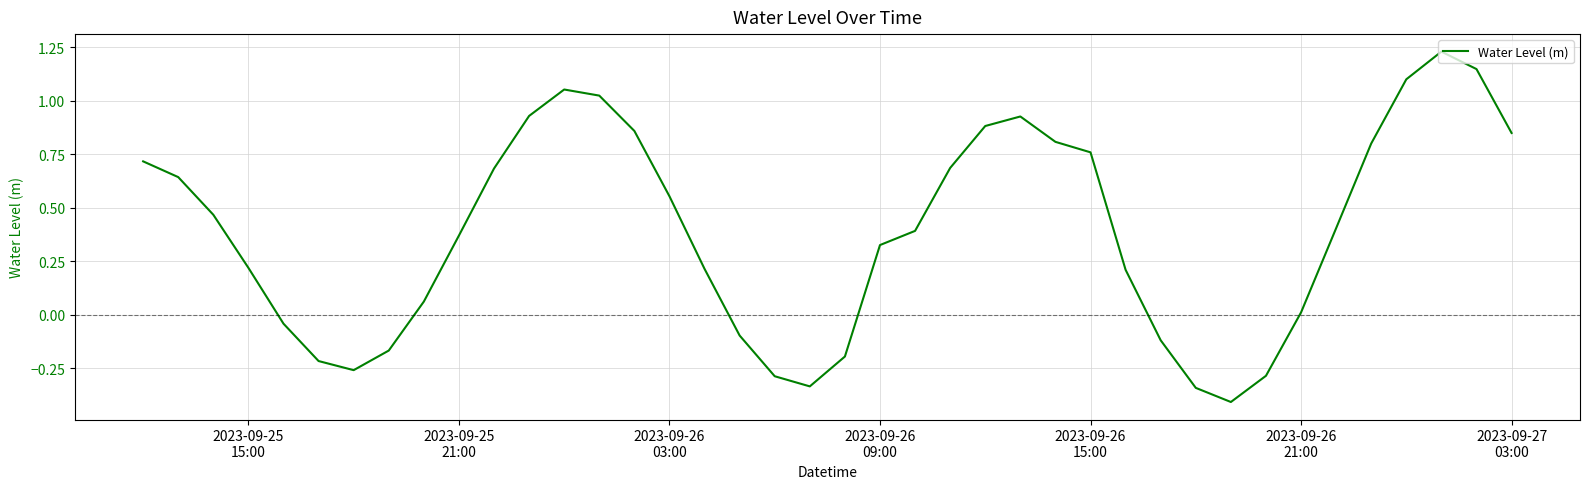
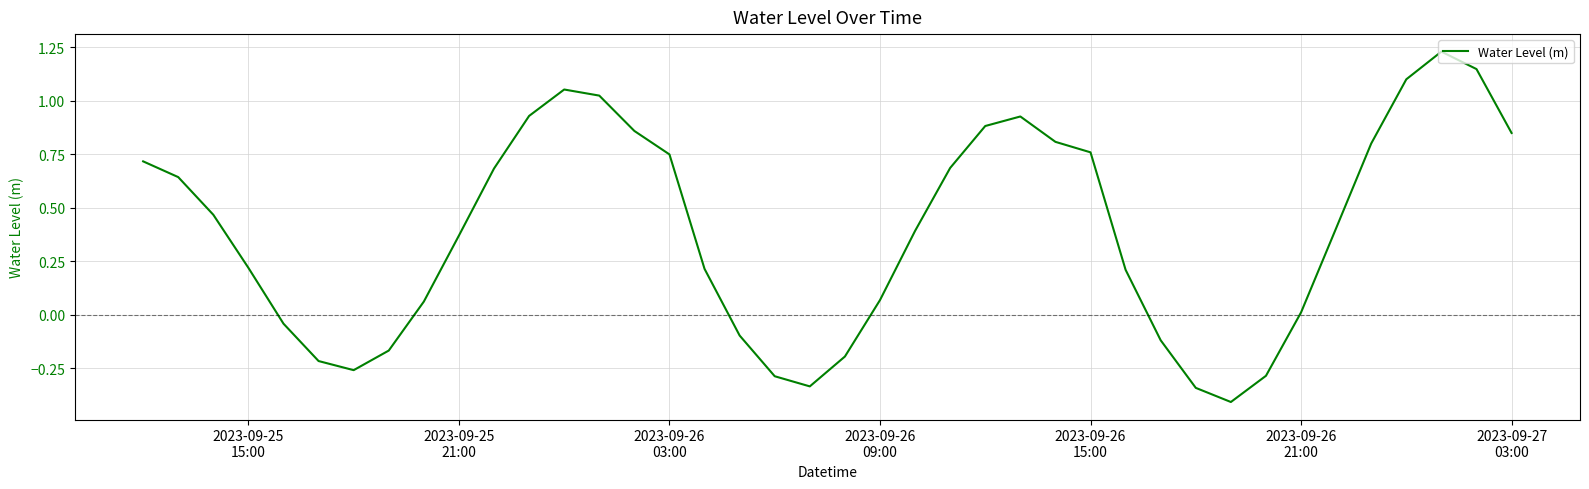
  {
    "2023-09-25 15:00": 0.22,
    "2023-09-25 21:00": 0.37,
-   "2023-09-26 03:00": 0.55,
-   "2023-09-26 09:00": 0.32,
+   "2023-09-26 03:00": 0.75,
+   "2023-09-26 09:00": 0.07,
    "2023-09-26 15:00": 0.76,
    "2023-09-26 21:00": 0.01,
    "2023-09-27 03:00": 0.85
  }
